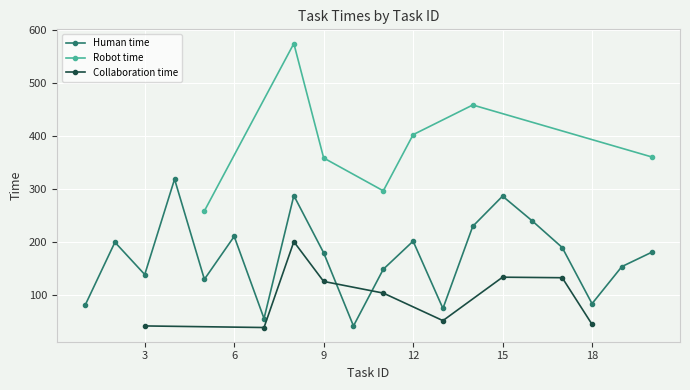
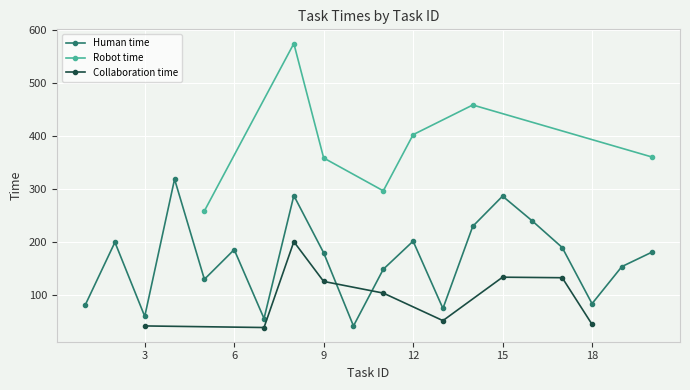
  {
    "Human time": {
-     "3": 140,
-     "6": 210,
+     "3": 60,
+     "6": 190,
      "9": 180,
      "12": 200,
      "15": 290,
      "18": 80
    },
    "Robot time": {
      "9": 360,
      "12": 400
    },
    "Collaboration time": {
      "3": 40,
      "9": 130,
      "15": 130,
      "18": 40
    }
  }
